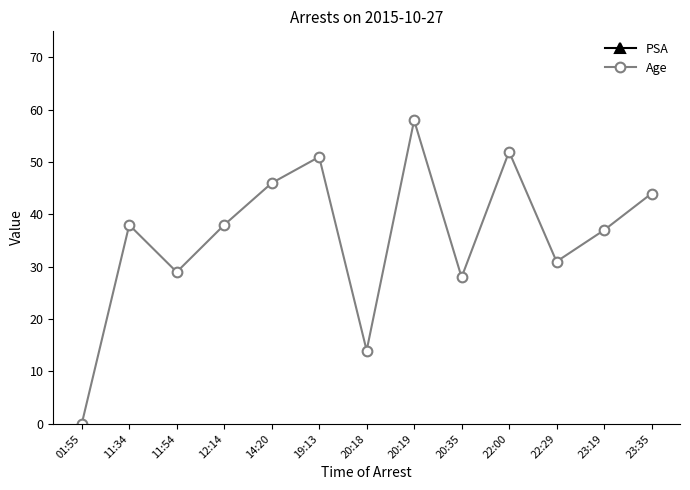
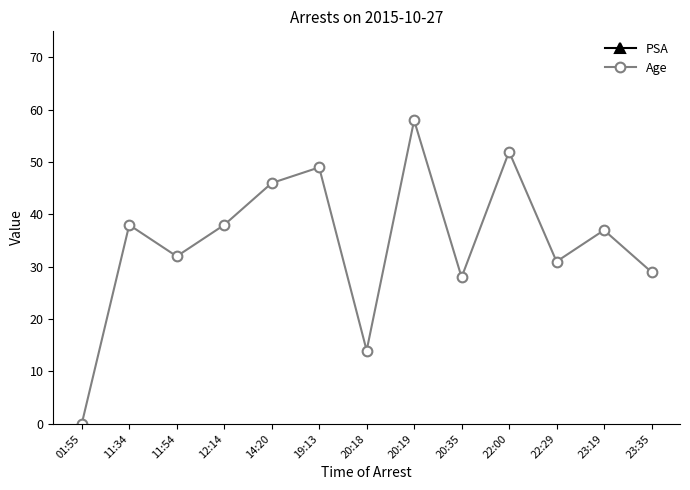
  {
    "Age": {
      "01:55": 0,
      "11:34": 38,
-     "11:54": 29,
+     "11:54": 32,
      "12:14": 38,
      "14:20": 46,
-     "19:13": 51,
+     "19:13": 49,
      "20:18": 14,
      "20:19": 58,
      "20:35": 28,
      "22:00": 52,
      "22:29": 31,
      "23:19": 37,
-     "23:35": 44
+     "23:35": 29
    }
  }
